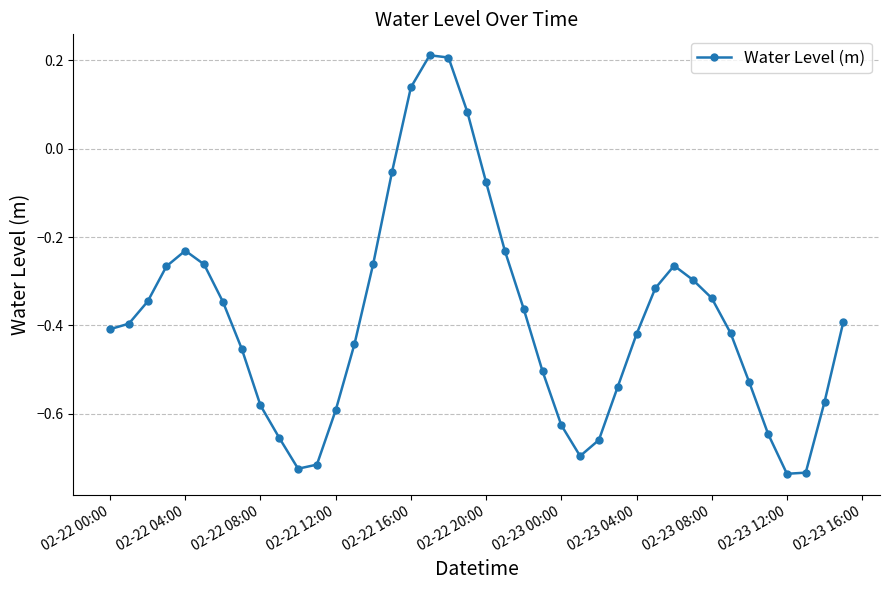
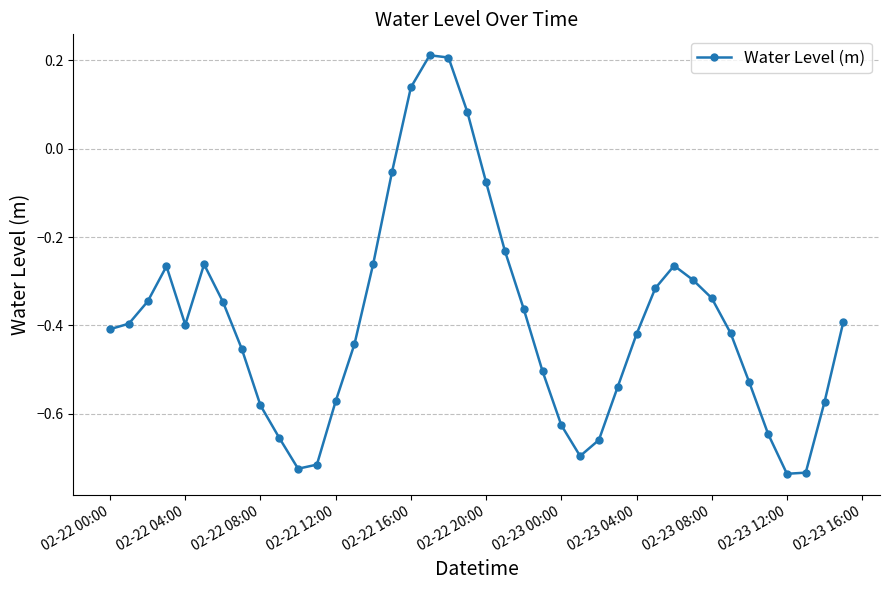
  {
    "02-22 00:00": -0.41,
-   "02-22 04:00": -0.23,
+   "02-22 04:00": -0.40,
    "02-22 08:00": -0.58,
-   "02-22 12:00": -0.59,
+   "02-22 12:00": -0.57,
    "02-22 16:00": 0.14,
    "02-22 20:00": -0.08,
    "02-23 00:00": -0.63,
    "02-23 04:00": -0.42,
    "02-23 08:00": -0.34,
    "02-23 12:00": -0.74
  }
